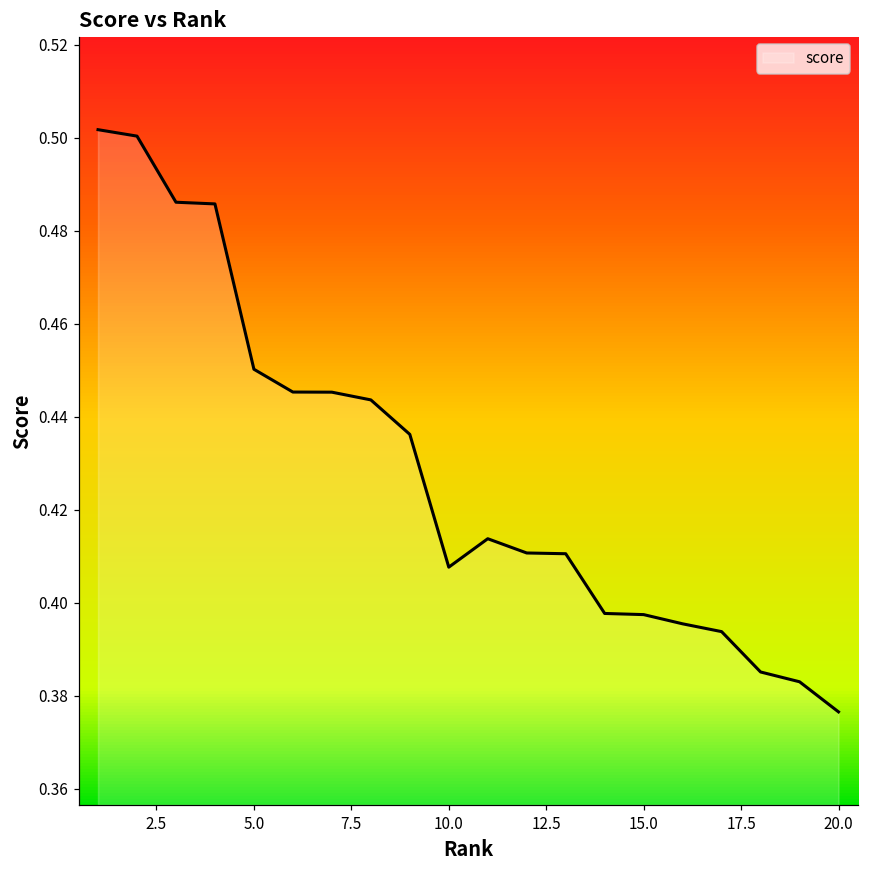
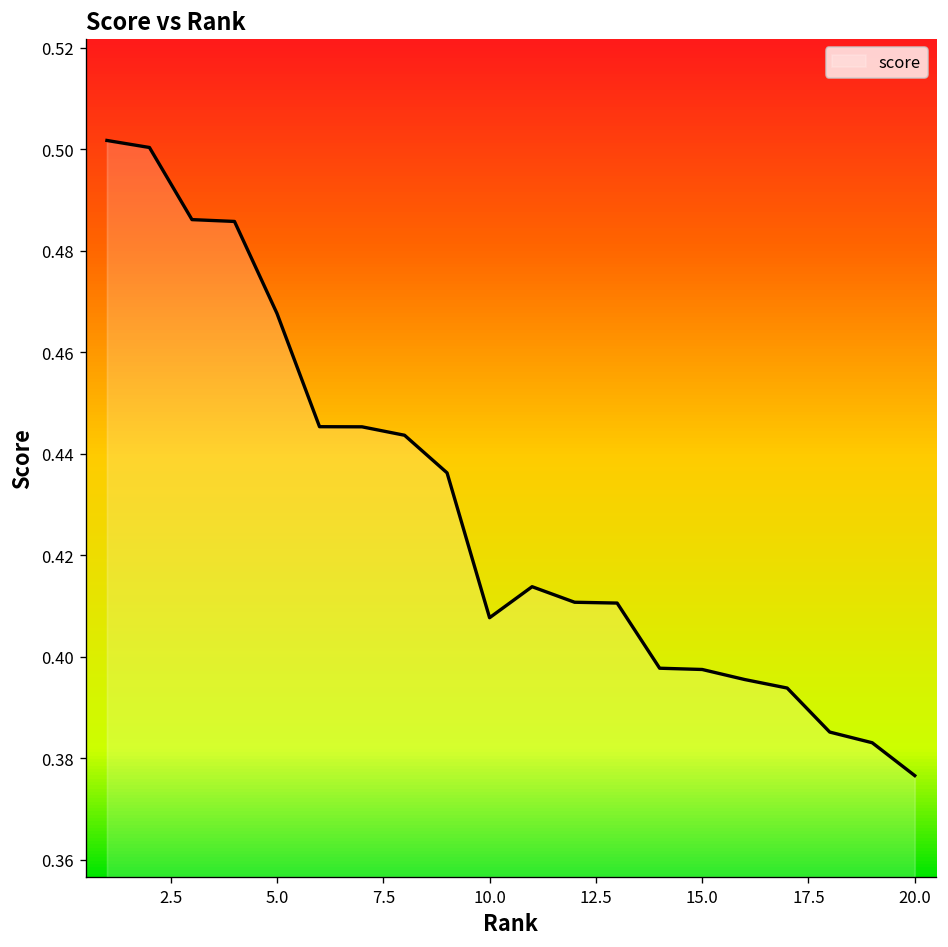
  {
-   "5.0": 0.450,
+   "5.0": 0.468,
    "10.0": 0.408,
    "15.0": 0.397,
    "20.0": 0.377
  }
